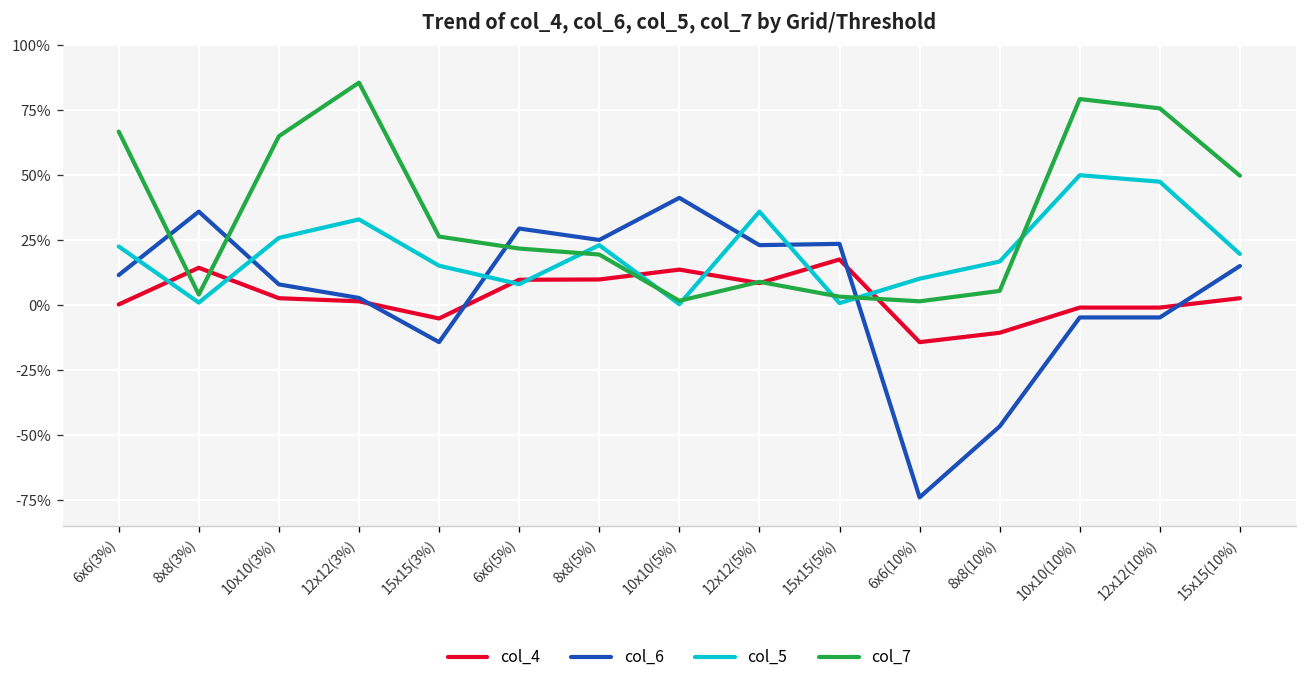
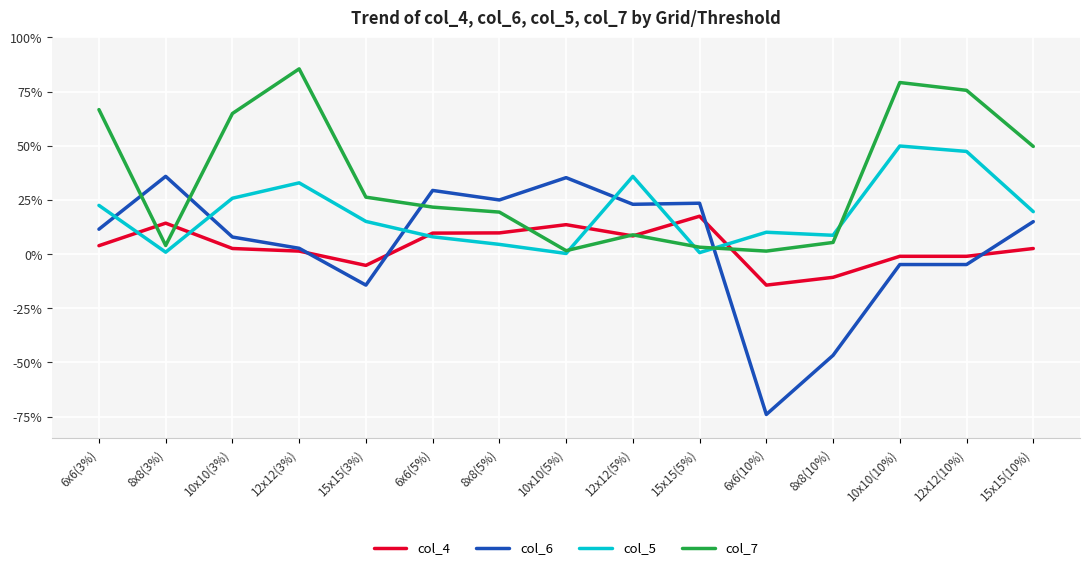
  {
    "col_4": {
-     "6x6(3%)": "0%",
+     "6x6(3%)": "4%",
      "8x8(3%)": "14%",
      "10x10(3%)": "3%",
      "12x12(3%)": "1%",
      "15x15(3%)": "-5%",
      "6x6(5%)": "10%",
      "8x8(5%)": "10%",
      "10x10(5%)": "14%",
      "15x15(5%)": "18%",
      "6x6(10%)": "-14%",
      "8x8(10%)": "-11%",
      "10x10(10%)": "-1%",
      "12x12(10%)": "-1%",
      "15x15(10%)": "3%"
    },
    "col_6": {
      "6x6(3%)": "12%",
      "8x8(3%)": "36%",
      "10x10(3%)": "8%",
      "12x12(3%)": "3%",
      "15x15(3%)": "-14%",
      "6x6(5%)": "29%",
      "8x8(5%)": "25%",
-     "10x10(5%)": "41%",
+     "10x10(5%)": "35%",
      "12x12(5%)": "23%",
      "15x15(5%)": "24%",
      "6x6(10%)": "-74%",
      "8x8(10%)": "-47%",
      "10x10(10%)": "-5%",
      "12x12(10%)": "-5%",
      "15x15(10%)": "15%"
    },
    "col_5": {
      "6x6(3%)": "23%",
      "8x8(3%)": "1%",
      "10x10(3%)": "26%",
      "12x12(3%)": "33%",
      "15x15(3%)": "15%",
      "6x6(5%)": "8%",
-     "8x8(5%)": "23%",
+     "8x8(5%)": "5%",
      "10x10(5%)": "0%",
      "12x12(5%)": "36%",
      "15x15(5%)": "1%",
      "6x6(10%)": "10%",
-     "8x8(10%)": "17%",
+     "8x8(10%)": "9%",
      "10x10(10%)": "50%",
      "12x12(10%)": "47%",
      "15x15(10%)": "20%"
    },
    "col_7": {
      "6x6(3%)": "67%",
      "8x8(3%)": "4%",
      "10x10(3%)": "65%",
      "12x12(3%)": "86%",
      "15x15(3%)": "26%",
      "6x6(5%)": "22%",
      "8x8(5%)": "19%",
      "10x10(5%)": "2%",
      "15x15(5%)": "3%",
      "6x6(10%)": "1%",
      "8x8(10%)": "5%",
      "10x10(10%)": "79%",
      "12x12(10%)": "76%",
      "15x15(10%)": "50%"
    }
  }
